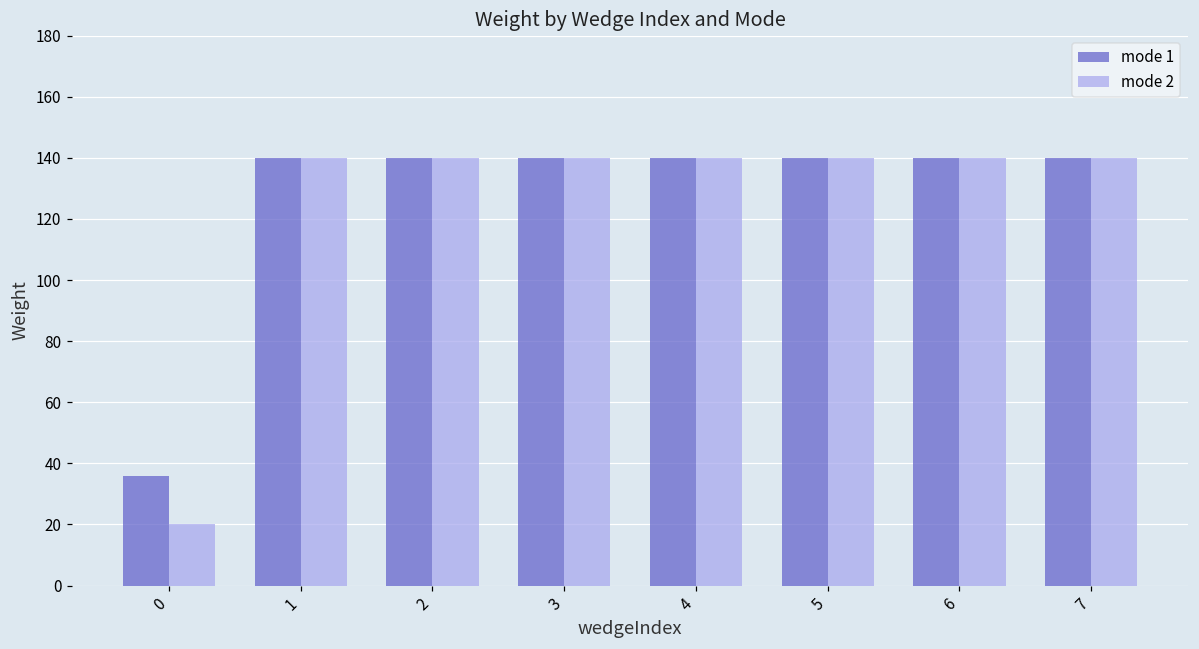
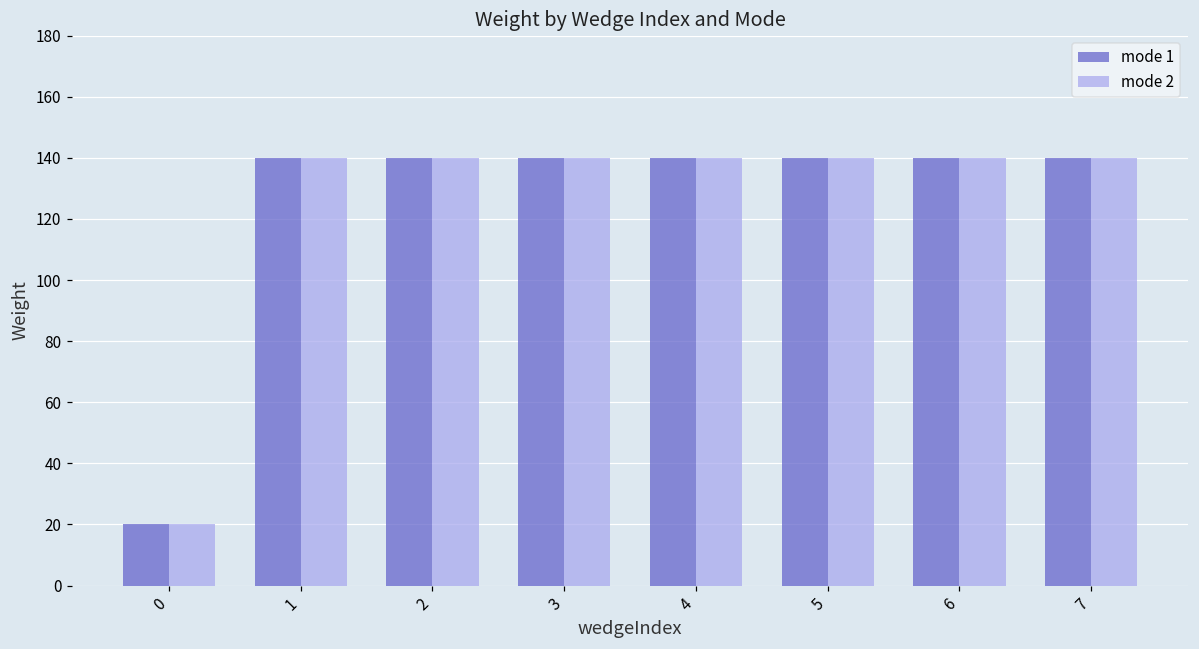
  {
    "mode 1": {
-     "0": 36,
+     "0": 20,
      "1": 140,
      "2": 140,
      "3": 140,
      "4": 140,
      "5": 140,
      "6": 140,
      "7": 140
    },
    "mode 2": {
      "0": 20,
      "1": 140,
      "2": 140,
      "3": 140,
      "4": 140,
      "5": 140,
      "6": 140,
      "7": 140
    }
  }
